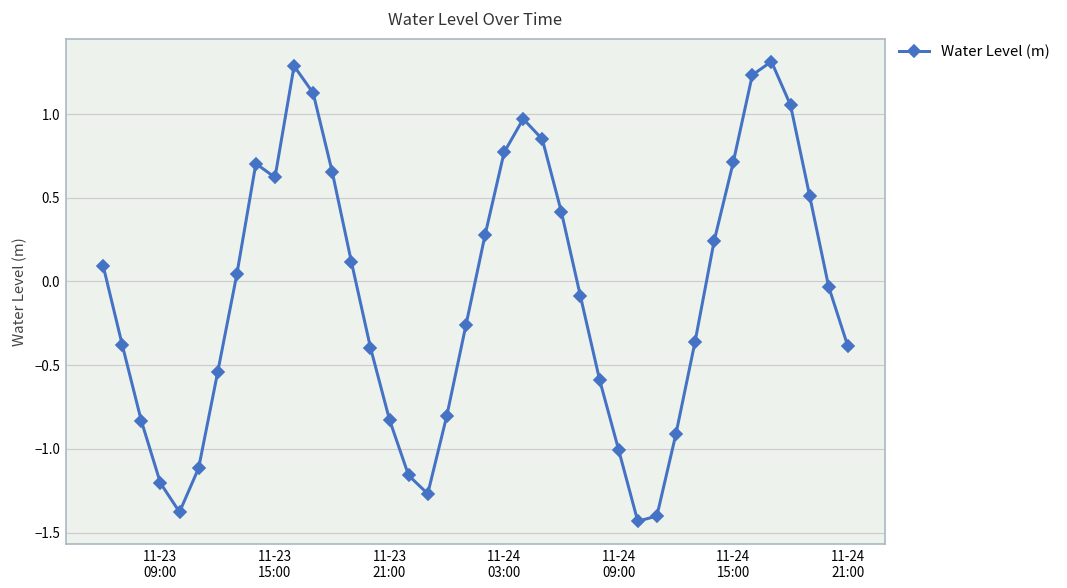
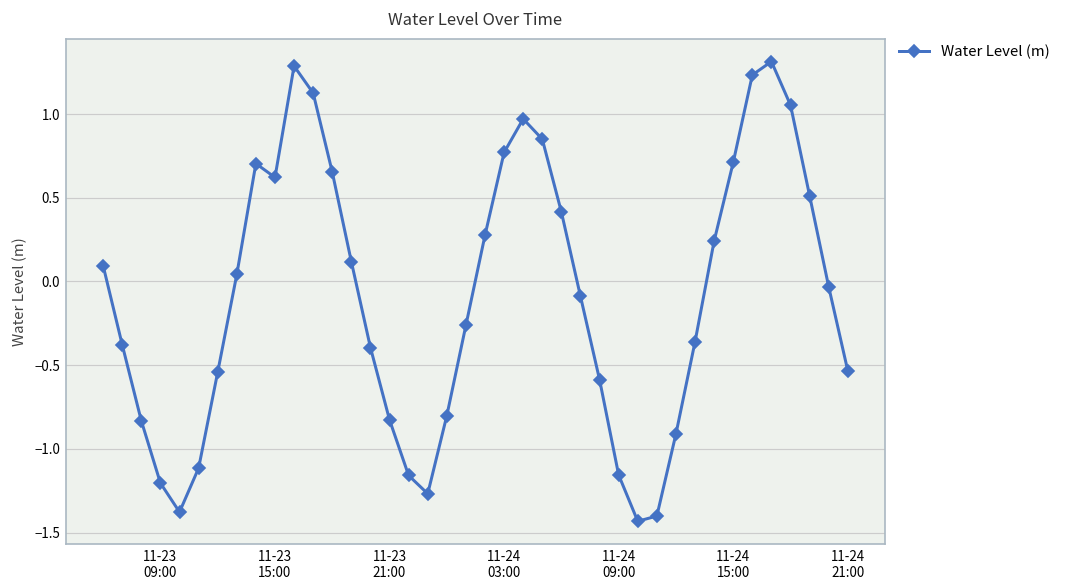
  {
    "11-23 09:00": -1.20,
    "11-23 15:00": 0.62,
    "11-23 21:00": -0.83,
    "11-24 03:00": 0.77,
-   "11-24 09:00": -1.01,
+   "11-24 09:00": -1.16,
    "11-24 15:00": 0.71,
-   "11-24 21:00": -0.39
+   "11-24 21:00": -0.53
  }
